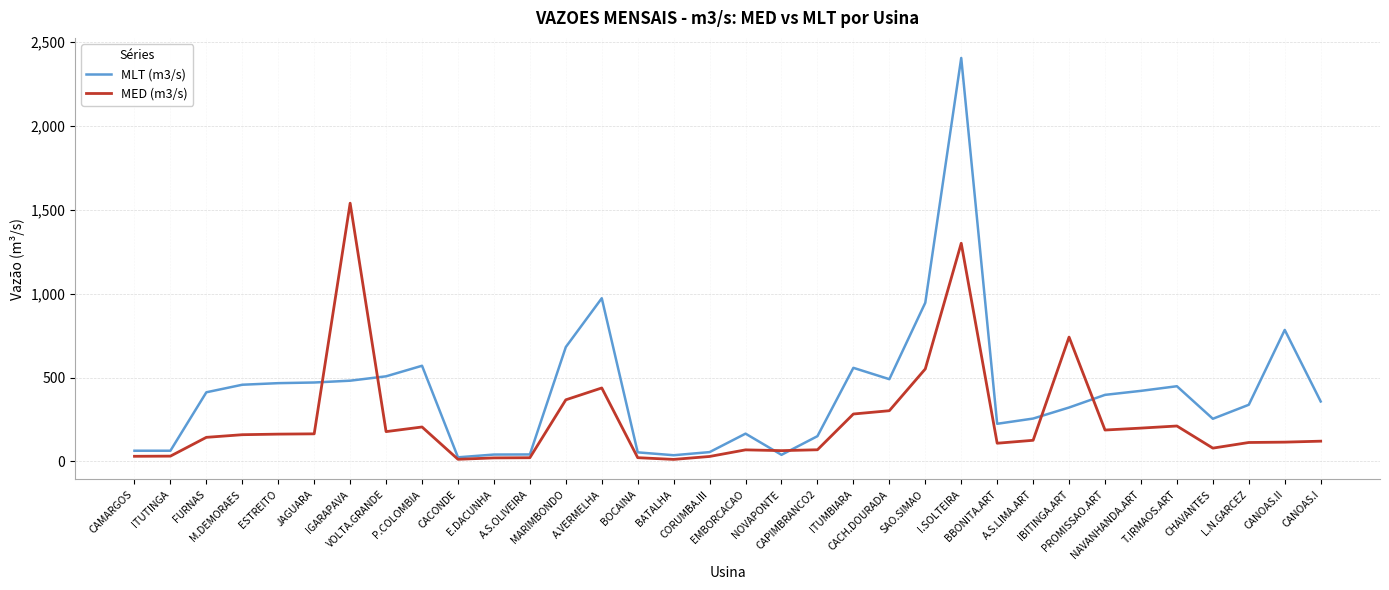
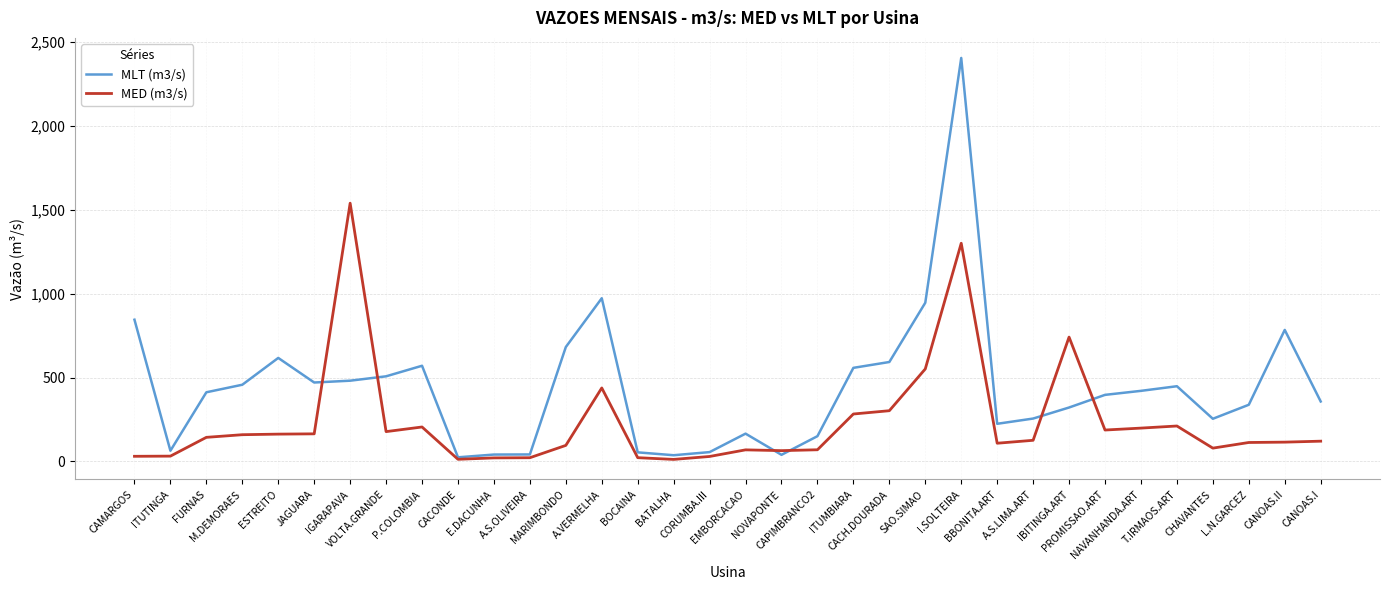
  {
    "MLT (m3/s)": {
-     "CAMARGOS": "60",
+     "CAMARGOS": "840",
      "ITUTINGA": "60",
      "FURNAS": "410",
      "M.DEMORAES": "460",
-     "ESTREITO": "470",
+     "ESTREITO": "620",
      "JAGUARA": "470",
      "IGARAPAVA": "480",
      "VOLTA.GRANDE": "510",
      "P.COLOMBIA": "570",
      "E.DACUNHA": "40",
      "A.S.OLIVEIRA": "40",
      "MARIMBONDO": "680",
      "A.VERMELHA": "970",
      "BOCAINA": "50",
      "BATALHA": "40",
      "CORUMBA.III": "60",
      "EMBORCACAO": "170",
      "NOVAPONTE": "40",
      "CAPIMBRANCO2": "150",
      "ITUMBIARA": "560",
-     "CACH.DOURADA": "490",
+     "CACH.DOURADA": "590",
      "SAO.SIMAO": "950",
      "I.SOLTEIRA": "2,400",
      "BBONITA.ART": "220",
      "A.S.LIMA.ART": "260",
      "IBITINGA.ART": "320",
      "PROMISSAO.ART": "400",
      "NAVANHANDA.ART": "420",
      "T.IRMAOS.ART": "450",
      "CHAVANTES": "250",
      "L.N.GARCEZ": "340",
      "CANOAS.II": "780",
      "CANOAS.I": "360"
    },
    "MED (m3/s)": {
      "CAMARGOS": "30",
      "ITUTINGA": "30",
      "FURNAS": "140",
      "M.DEMORAES": "160",
      "ESTREITO": "160",
      "JAGUARA": "160",
      "IGARAPAVA": "1,540",
      "VOLTA.GRANDE": "180",
      "P.COLOMBIA": "210",
      "E.DACUNHA": "20",
      "A.S.OLIVEIRA": "20",
-     "MARIMBONDO": "370",
+     "MARIMBONDO": "100",
      "A.VERMELHA": "440",
      "BOCAINA": "20",
      "BATALHA": "10",
      "CORUMBA.III": "30",
      "EMBORCACAO": "70",
      "NOVAPONTE": "60",
      "CAPIMBRANCO2": "70",
      "ITUMBIARA": "280",
      "CACH.DOURADA": "300",
      "SAO.SIMAO": "550",
      "I.SOLTEIRA": "1,300",
      "BBONITA.ART": "110",
      "A.S.LIMA.ART": "130",
      "IBITINGA.ART": "740",
      "PROMISSAO.ART": "190",
      "NAVANHANDA.ART": "200",
      "T.IRMAOS.ART": "210",
      "CHAVANTES": "80",
      "L.N.GARCEZ": "110",
      "CANOAS.II": "110",
      "CANOAS.I": "120"
    }
  }
